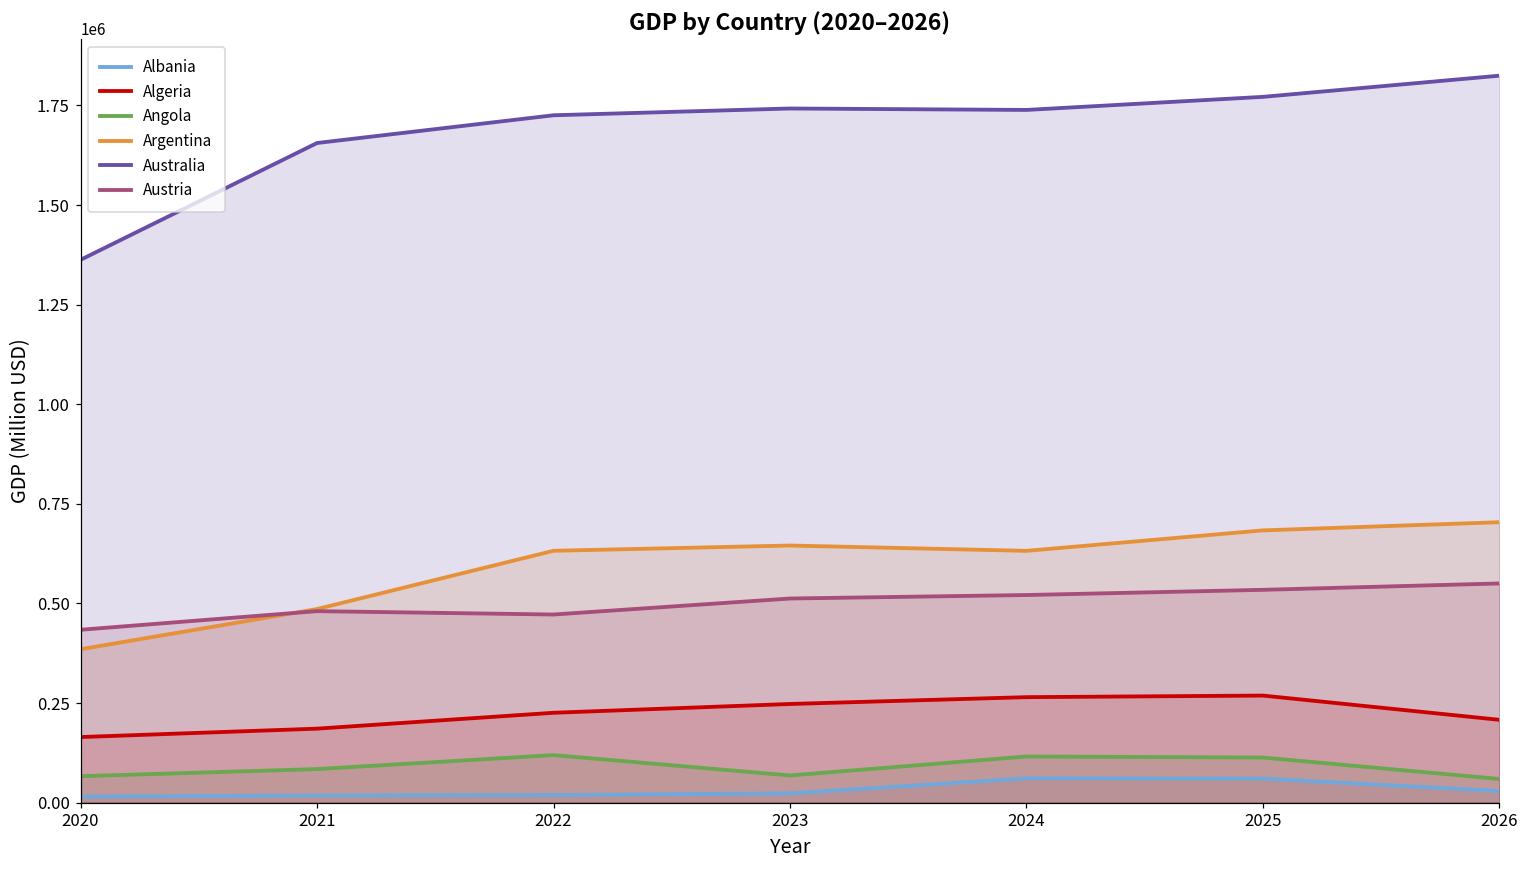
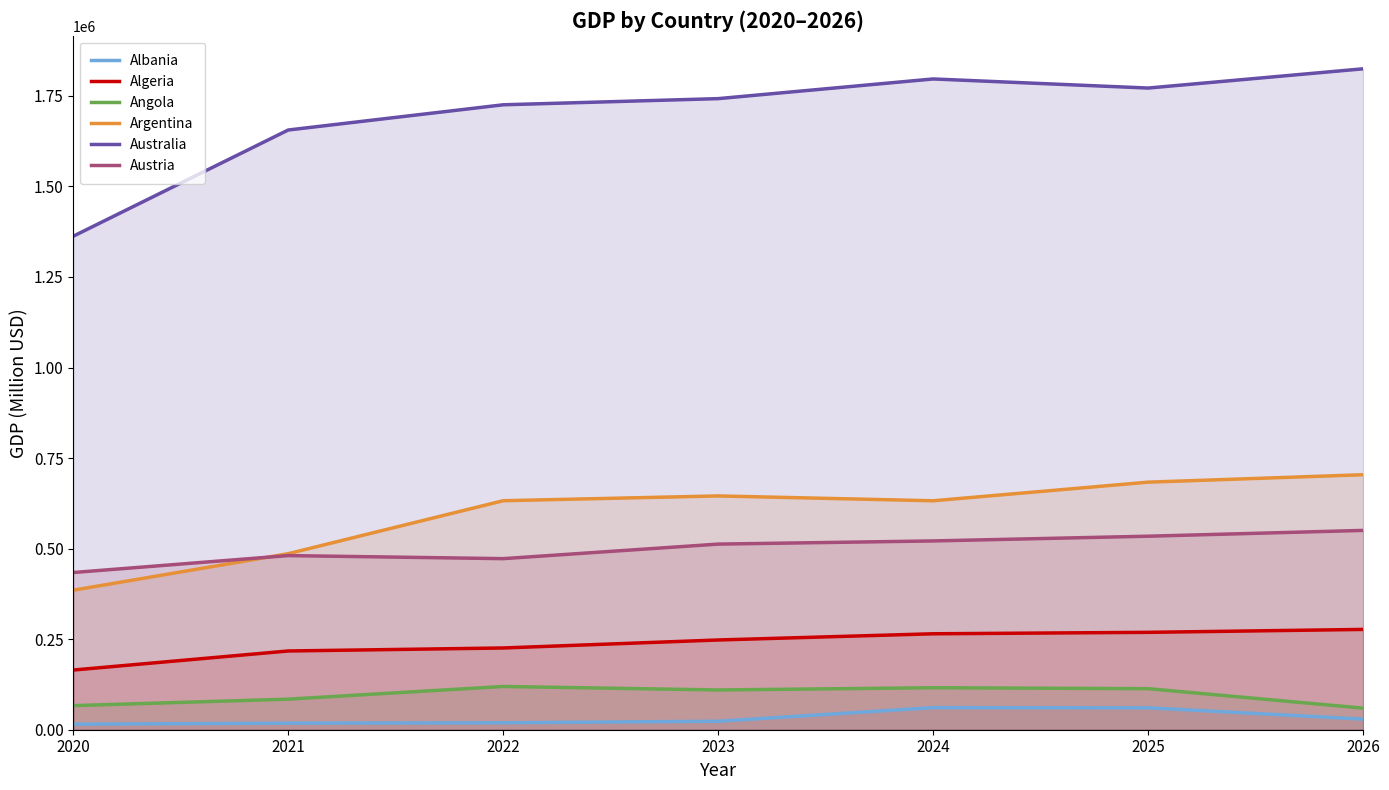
  {
    "Albania": {
      "2020": 20000,
      "2021": 20000,
      "2022": 20000,
      "2023": 20000,
      "2024": 60000,
      "2025": 60000,
      "2026": 30000
    },
    "Algeria": {
      "2020": 160000,
-     "2021": 190000,
+     "2021": 220000,
      "2022": 230000,
      "2023": 250000,
      "2024": 260000,
      "2025": 270000,
-     "2026": 210000
+     "2026": 280000
    },
    "Angola": {
      "2020": 70000,
      "2021": 80000,
      "2022": 120000,
-     "2023": 70000,
+     "2023": 110000,
      "2024": 120000,
      "2025": 110000,
      "2026": 60000
    },
    "Argentina": {
      "2020": 390000,
      "2022": 630000,
      "2023": 650000,
      "2024": 630000,
      "2025": 680000,
      "2026": 700000
    },
    "Australia": {
      "2020": 1360000,
      "2021": 1660000,
      "2022": 1730000,
      "2023": 1740000,
-     "2024": 1740000,
+     "2024": 1800000,
      "2025": 1770000,
      "2026": 1820000
    },
    "Austria": {
      "2020": 430000,
      "2022": 470000,
      "2023": 510000,
      "2024": 520000,
      "2025": 530000,
      "2026": 550000
    }
  }
